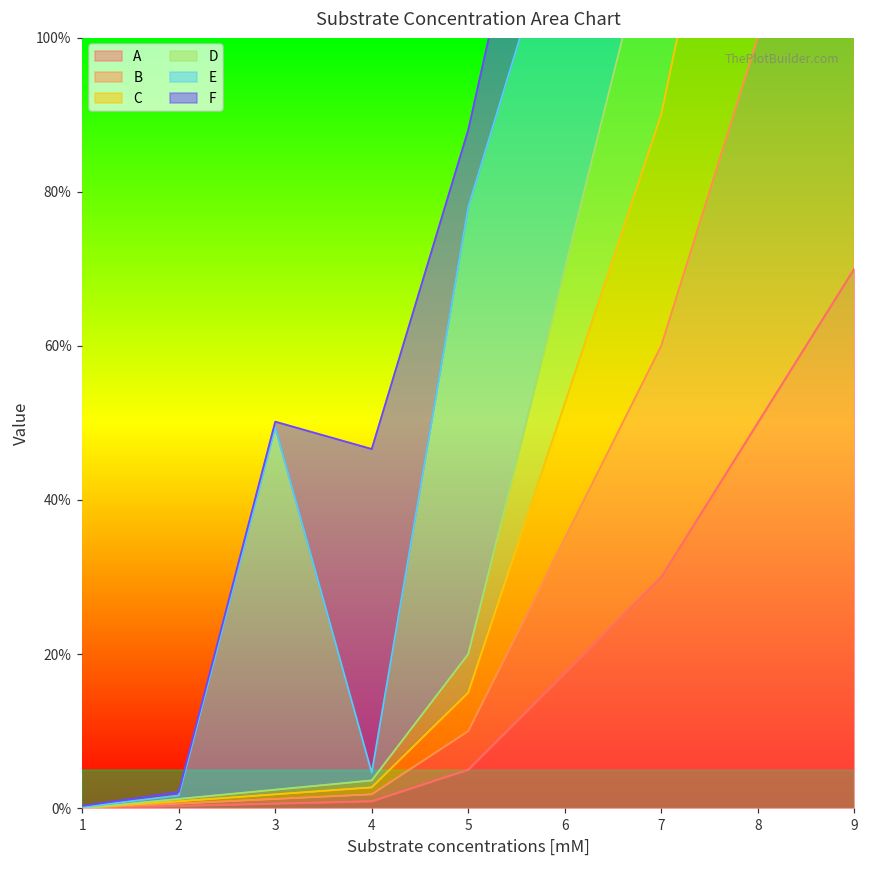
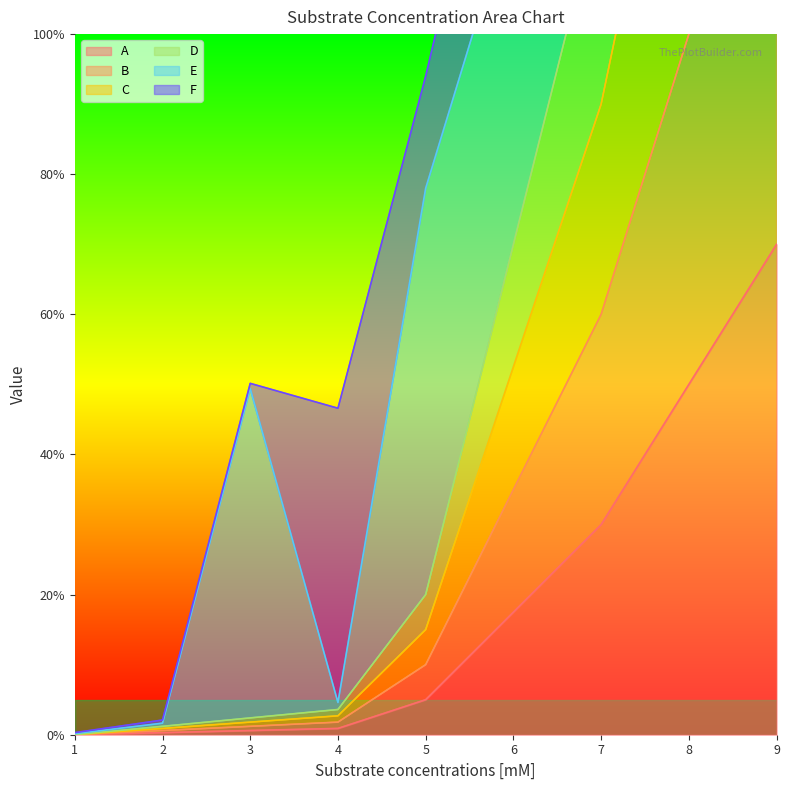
  {
    "C": {
      "5": "5%",
      "7": "30%"
    },
    "D": {
      "5": "5%"
    },
    "E": {
      "3": "47%",
      "5": "58%"
    },
    "F": {
      "3": "1%",
      "4": "42%",
-     "5": "10%"
+     "5": "16%"
    }
  }
